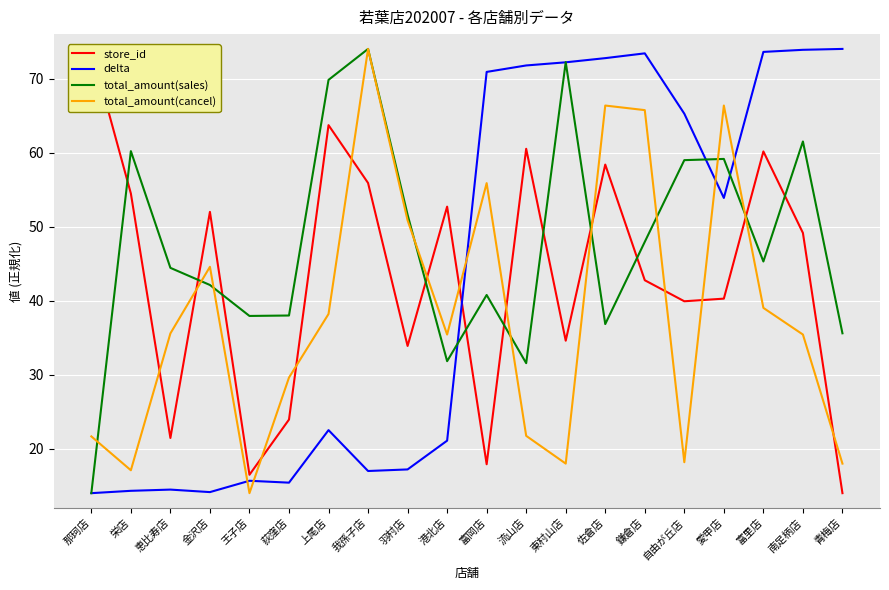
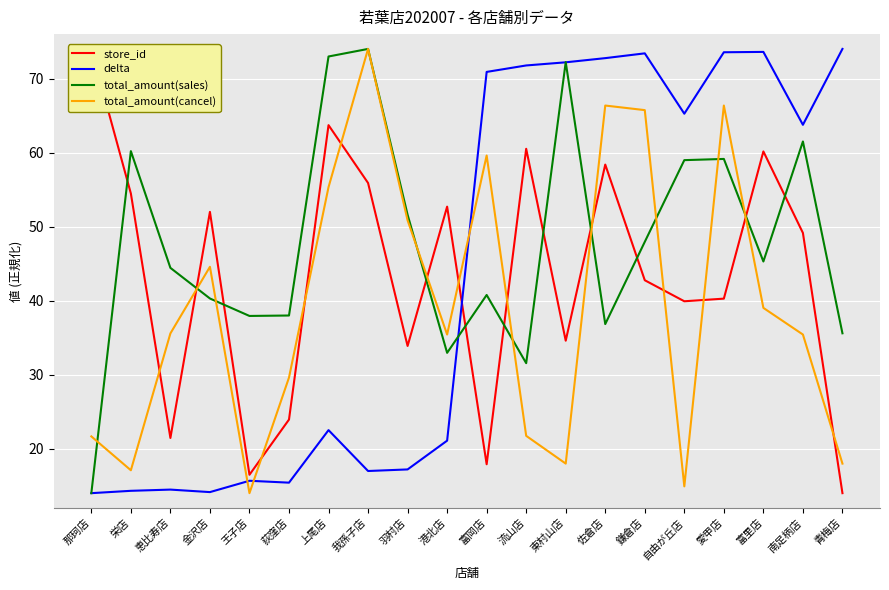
  {
    "store_id": {
      "栄店": 54,
      "恵比寿店": 21,
      "金沢店": 52,
      "王子店": 16,
      "荻窪店": 24,
      "上尾店": 64,
      "我孫子店": 56,
      "羽村店": 34,
      "港北店": 53,
      "富岡店": 18,
      "流山店": 61,
      "東村山店": 35,
      "佐倉店": 58,
      "鎌倉店": 43,
      "自由が丘店": 40,
      "愛甲店": 40,
      "富里店": 60,
      "南足柄店": 49,
      "青梅店": 14
    },
    "delta": {
      "栄店": 14,
      "恵比寿店": 14,
      "金沢店": 14,
      "王子店": 16,
      "荻窪店": 15,
      "上尾店": 23,
      "我孫子店": 17,
      "羽村店": 17,
      "港北店": 21,
      "富岡店": 71,
      "流山店": 72,
      "佐倉店": 73,
      "鎌倉店": 73,
      "自由が丘店": 65,
-     "愛甲店": 54,
+     "愛甲店": 74,
      "富里店": 74,
-     "南足柄店": 74,
+     "南足柄店": 64,
      "青梅店": 74
    },
    "total_amount(sales)": {
      "栄店": 60,
      "恵比寿店": 44,
-     "金沢店": 42,
+     "金沢店": 40,
      "王子店": 38,
      "荻窪店": 38,
-     "上尾店": 70,
+     "上尾店": 73,
      "羽村店": 52,
-     "港北店": 32,
+     "港北店": 33,
      "富岡店": 41,
      "流山店": 32,
      "佐倉店": 37,
      "鎌倉店": 48,
      "自由が丘店": 59,
      "愛甲店": 59,
      "富里店": 45,
      "南足柄店": 61,
      "青梅店": 36
    },
    "total_amount(cancel)": {
      "那珂店": 22,
      "栄店": 17,
      "恵比寿店": 36,
      "金沢店": 45,
      "王子店": 14,
      "荻窪店": 30,
-     "上尾店": 38,
+     "上尾店": 55,
      "羽村店": 51,
      "港北店": 35,
-     "富岡店": 56,
+     "富岡店": 60,
      "流山店": 22,
      "東村山店": 18,
      "佐倉店": 66,
      "鎌倉店": 66,
-     "自由が丘店": 18,
+     "自由が丘店": 15,
      "愛甲店": 66,
      "富里店": 39,
      "南足柄店": 35,
      "青梅店": 18
    }
  }
